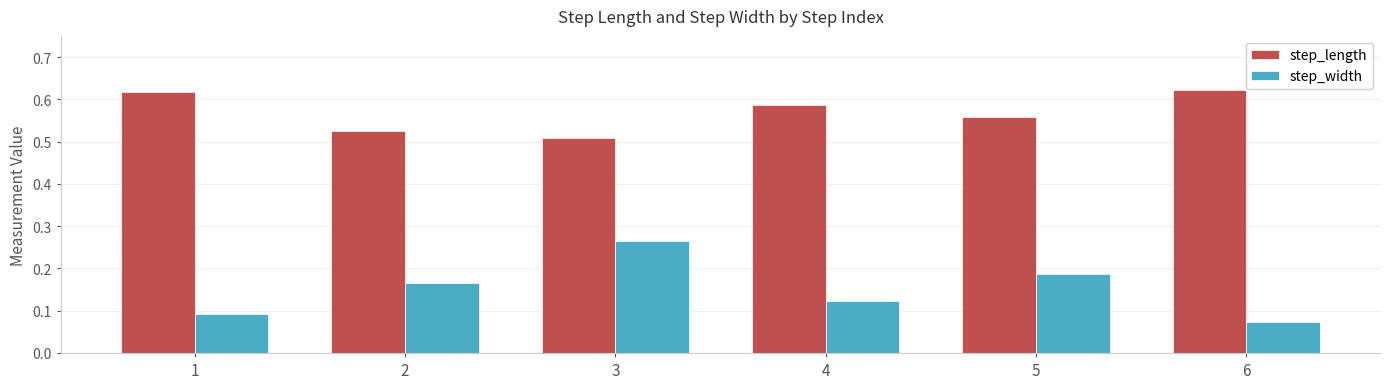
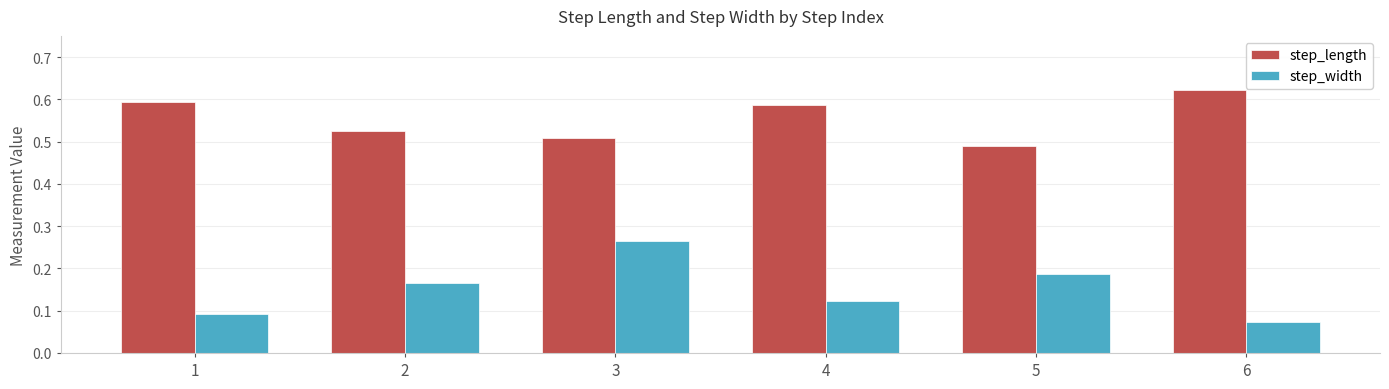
  {
    "step_length": {
-     "1": 0.62,
+     "1": 0.59,
      "2": 0.53,
      "3": 0.51,
      "4": 0.59,
-     "5": 0.56,
+     "5": 0.49,
      "6": 0.62
    },
    "step_width": {
      "1": 0.09,
      "2": 0.16,
      "3": 0.27,
      "4": 0.12,
      "5": 0.19,
      "6": 0.07
    }
  }
